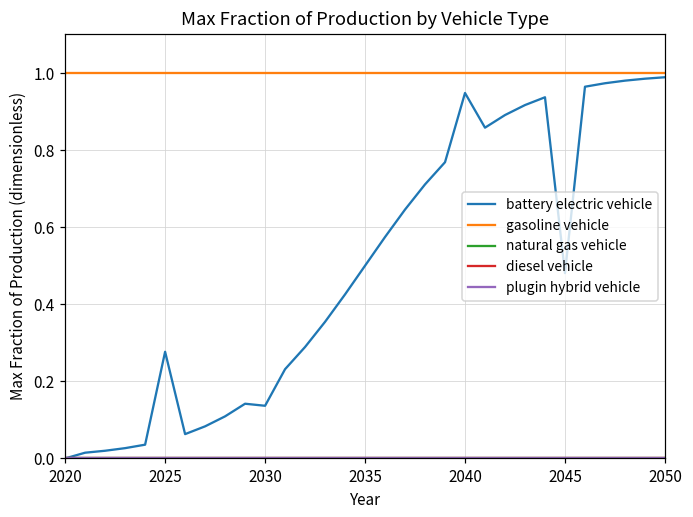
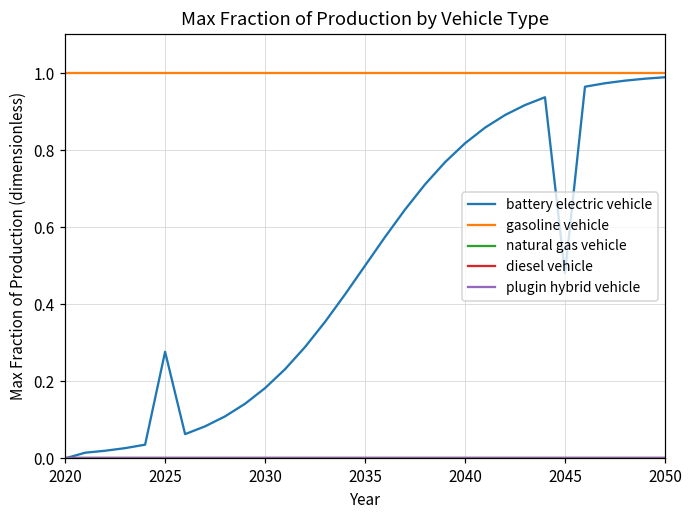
  {
    "battery electric vehicle": {
      "2025": 0.28,
-     "2030": 0.14,
+     "2030": 0.18,
      "2035": 0.50,
-     "2040": 0.95,
+     "2040": 0.82,
      "2050": 0.99
    },
    "gasoline vehicle": {
      "2020": 1.00,
      "2025": 1.00,
      "2030": 1.00,
      "2035": 1.00,
      "2040": 1.00,
      "2045": 1.00,
      "2050": 1.00
    },
    "plugin hybrid vehicle": {
      "2025": 0.00,
      "2030": 0.00,
      "2035": 0.00,
      "2040": 0.00,
      "2045": 0.00,
      "2050": 0.00
    }
  }
